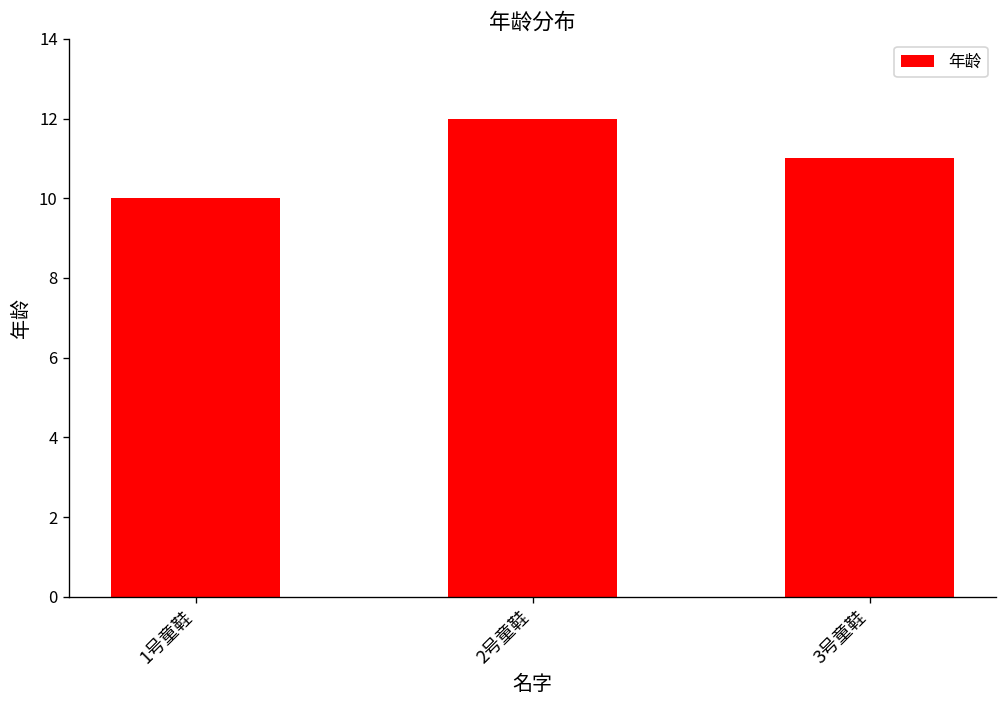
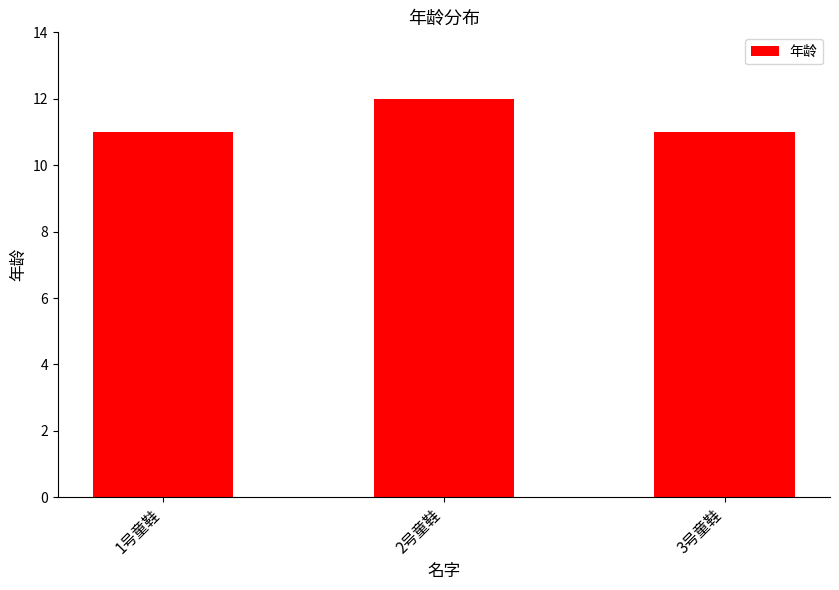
  {
-   "1号童鞋": 10,
+   "1号童鞋": 11,
    "2号童鞋": 12,
    "3号童鞋": 11
  }
